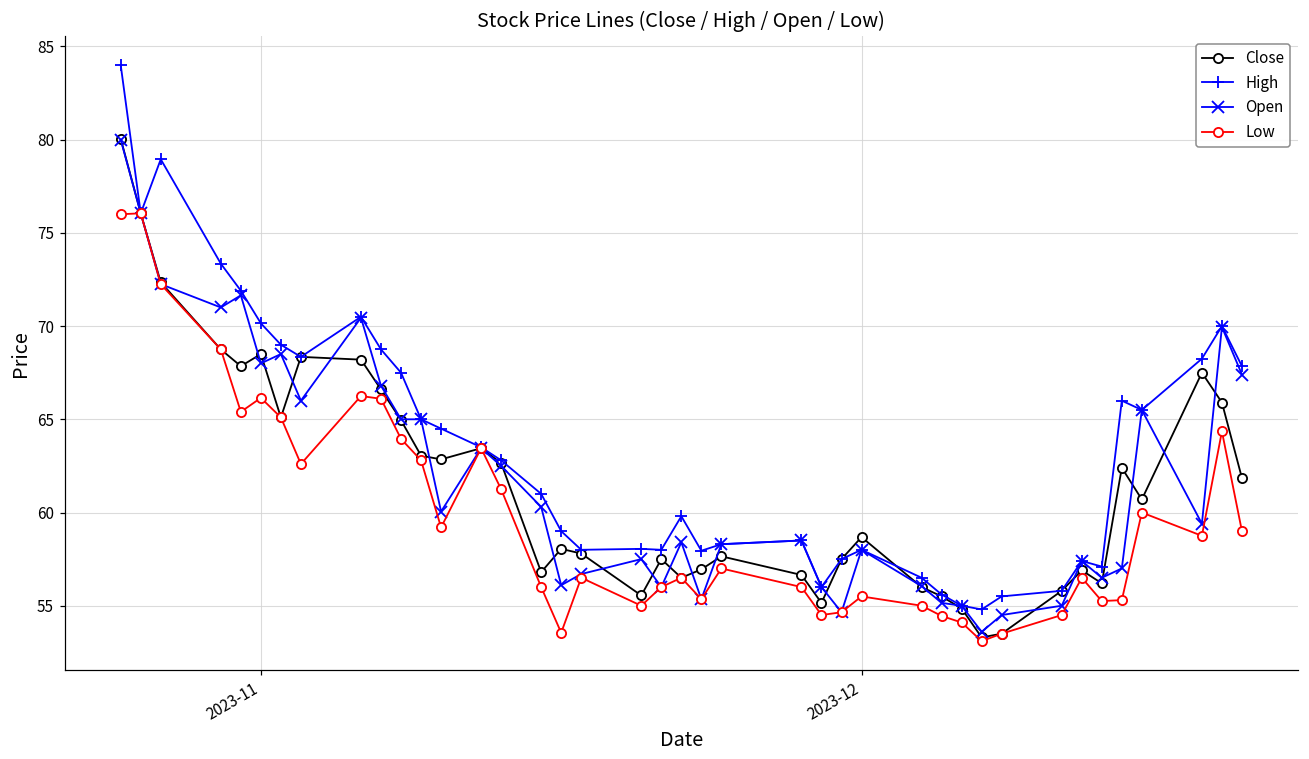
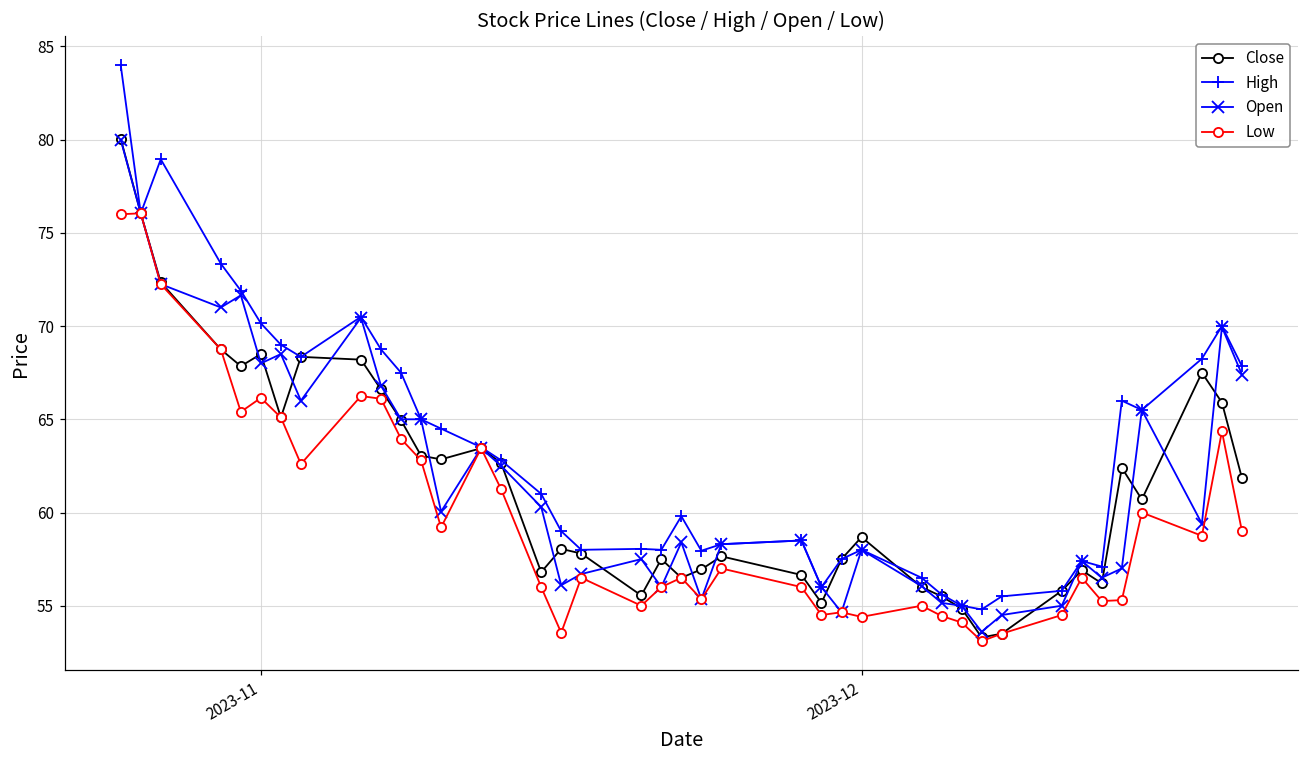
  {
    "Close": {
      "2023-11": 68.5,
      "2023-12": 58.7
    },
    "Low": {
      "2023-11": 66.2,
-     "2023-12": 55.5
+     "2023-12": 54.4
    }
  }
